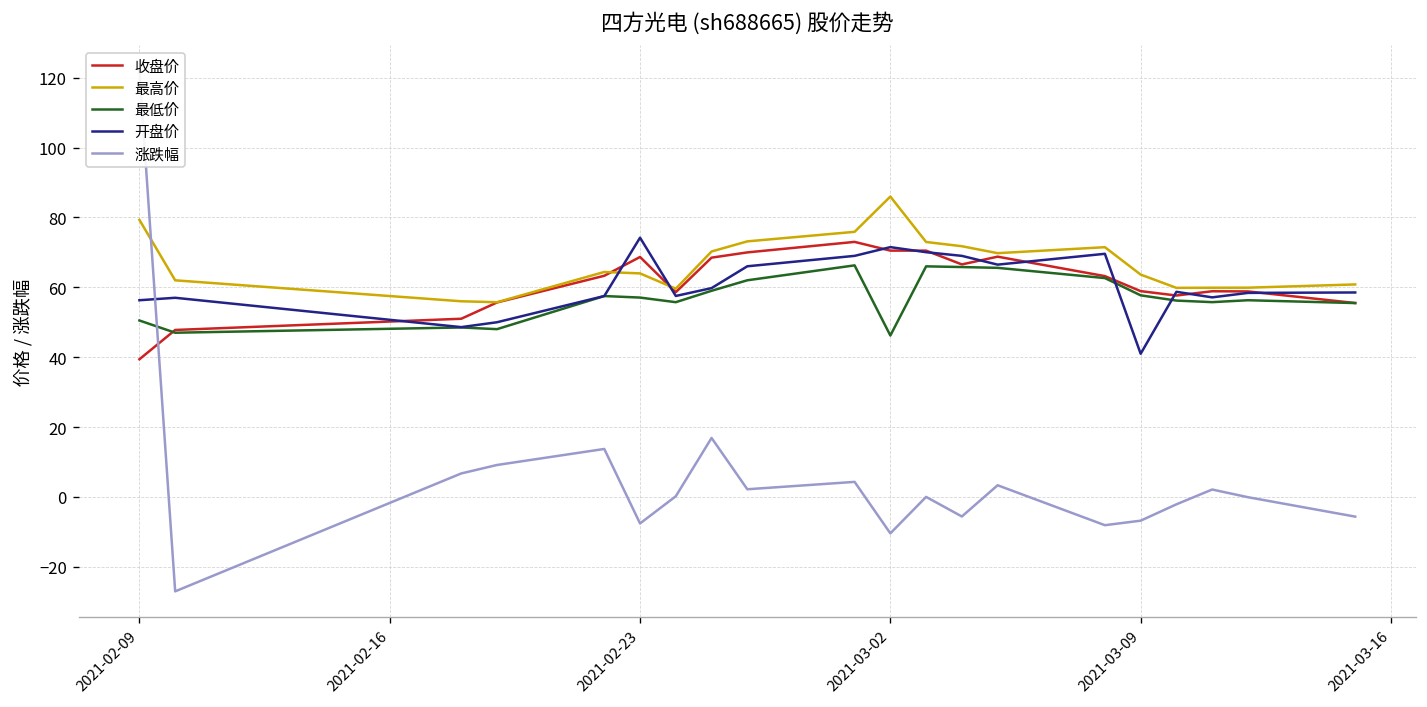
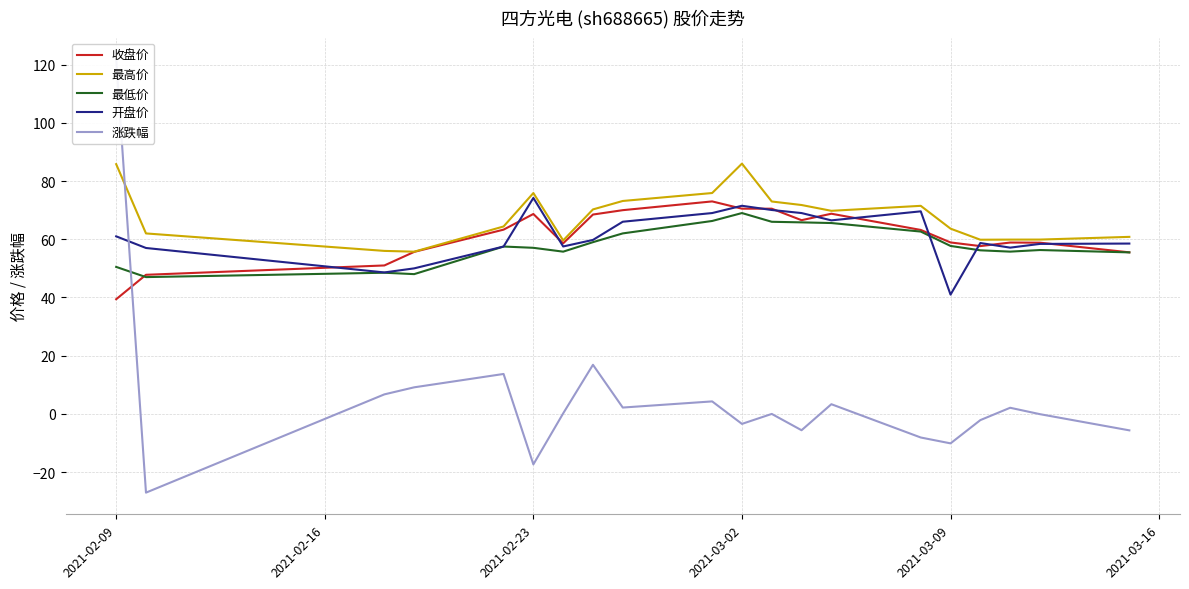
  {
    "收盘价": {
      "2021-02-09": 39,
      "2021-02-23": 69,
      "2021-03-02": 71,
      "2021-03-09": 59
    },
    "最高价": {
-     "2021-02-09": 79,
-     "2021-02-23": 64,
+     "2021-02-09": 86,
+     "2021-02-23": 76,
      "2021-03-02": 86,
      "2021-03-09": 64
    },
    "最低价": {
      "2021-02-09": 51,
      "2021-02-23": 57,
-     "2021-03-02": 46,
+     "2021-03-02": 69,
      "2021-03-09": 58
    },
    "开盘价": {
-     "2021-02-09": 56,
+     "2021-02-09": 61,
      "2021-02-23": 74,
      "2021-03-02": 72,
      "2021-03-09": 41
    },
    "涨跌幅": {
-     "2021-02-23": -8,
-     "2021-03-02": -10,
-     "2021-03-09": -7
+     "2021-02-23": -17,
+     "2021-03-02": -3,
+     "2021-03-09": -10
    }
  }
